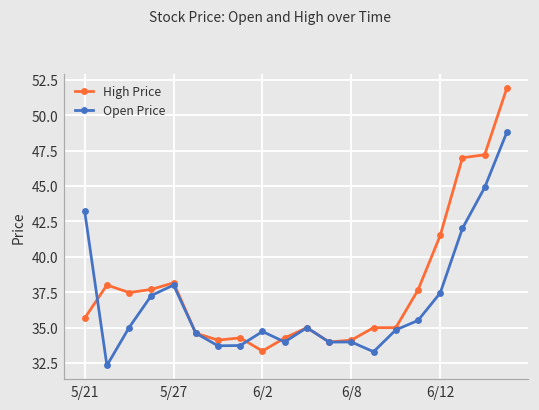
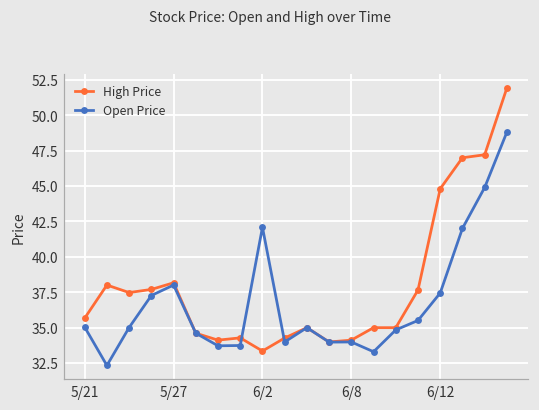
  {
    "High Price": {
      "5/21": 35.7,
      "6/2": 33.3,
-     "6/12": 41.5
+     "6/12": 44.8
    },
    "Open Price": {
-     "5/21": 43.2,
-     "6/2": 34.7,
+     "5/21": 35.0,
+     "6/2": 42.1,
      "6/12": 37.4
    }
  }
